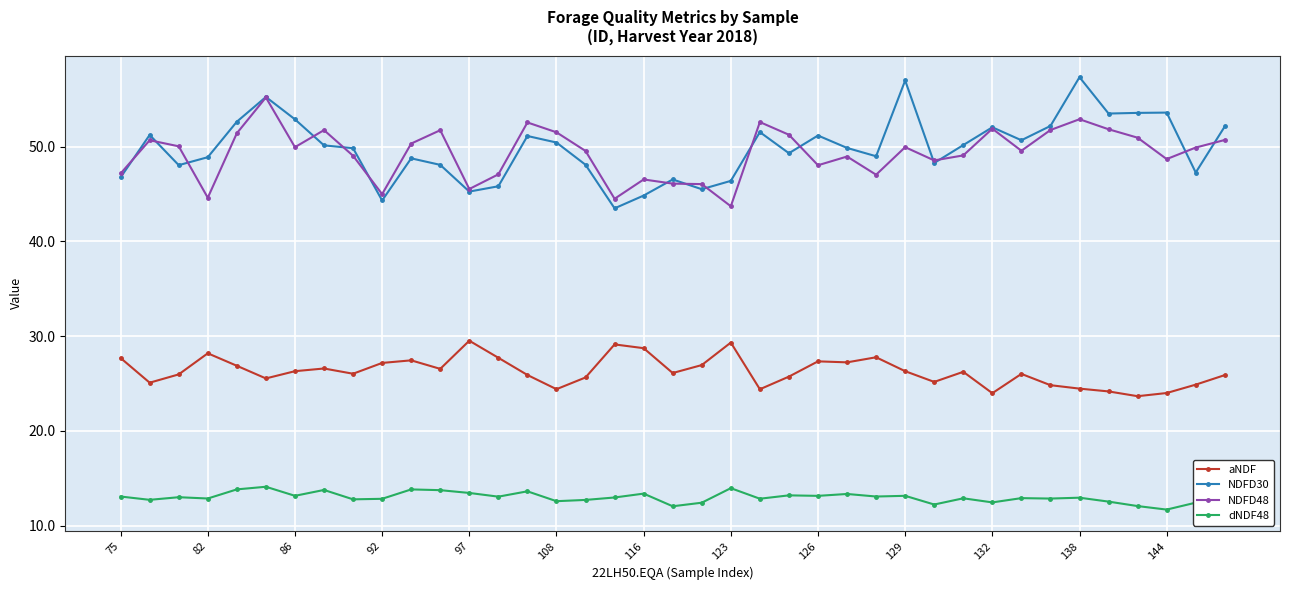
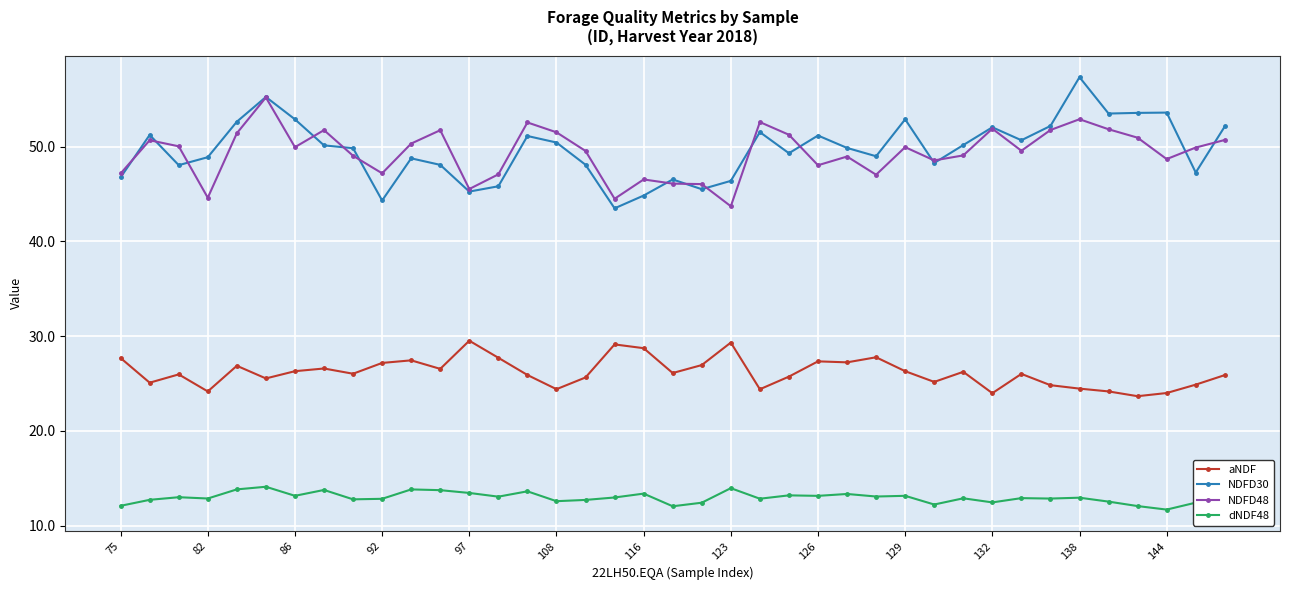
  {
    "aNDF": {
      "75": 28,
-     "82": 28,
+     "82": 24,
      "86": 26,
      "92": 27,
      "97": 30,
      "108": 24,
      "116": 29,
      "123": 29,
      "126": 27,
      "129": 26,
      "132": 24,
      "138": 24,
      "144": 24
    },
    "NDFD30": {
      "75": 47,
      "82": 49,
      "86": 53,
      "92": 44,
      "97": 45,
      "108": 50,
      "116": 45,
      "123": 46,
      "126": 51,
-     "129": 57,
+     "129": 53,
      "138": 57,
      "144": 54
    },
    "NDFD48": {
      "75": 47,
      "82": 45,
      "86": 50,
-     "92": 45,
+     "92": 47,
      "97": 46,
      "108": 52,
      "116": 47,
      "123": 44,
      "126": 48,
      "129": 50,
      "138": 53,
      "144": 49
    },
    "dNDF48": {
-     "75": 13,
+     "75": 12,
      "82": 13,
      "86": 13,
      "92": 13,
      "97": 13,
      "108": 13,
      "116": 13,
      "123": 14,
      "126": 13,
      "129": 13,
      "132": 12,
      "138": 13,
      "144": 12
    }
  }
